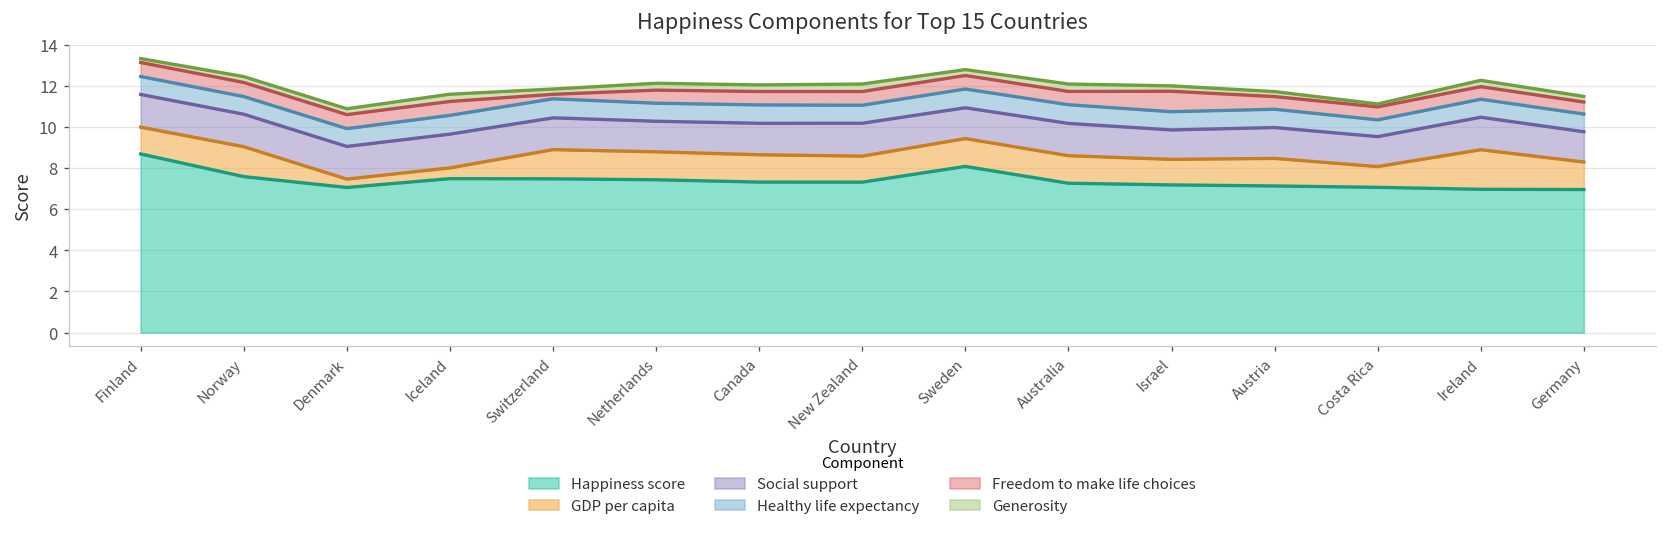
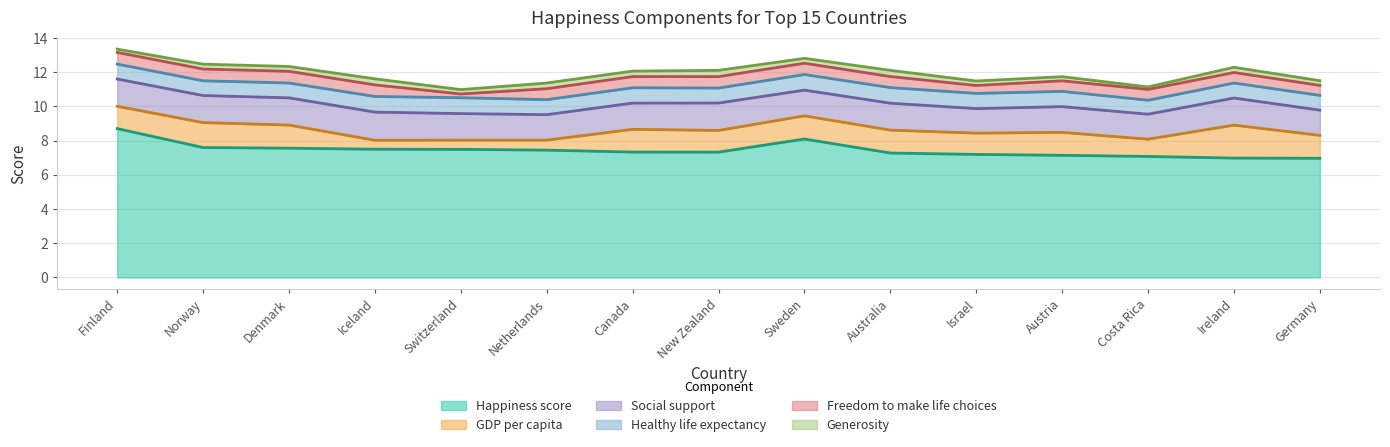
  {
    "Happiness score": {
      "Finland": 8.7,
      "Norway": 7.6,
-     "Denmark": 7.1,
+     "Denmark": 7.6,
      "Iceland": 7.5,
      "Switzerland": 7.5,
      "Netherlands": 7.4,
      "Canada": 7.3,
      "New Zealand": 7.3,
      "Sweden": 8.1,
      "Australia": 7.3,
      "Israel": 7.2,
      "Austria": 7.1,
      "Costa Rica": 7.1,
      "Ireland": 7.0,
      "Germany": 7.0
    },
    "GDP per capita": {
      "Finland": 1.3,
      "Norway": 1.5,
-     "Denmark": 0.4,
+     "Denmark": 1.4,
      "Iceland": 0.5,
-     "Switzerland": 1.4,
-     "Netherlands": 1.4,
+     "Switzerland": 0.5,
+     "Netherlands": 0.6,
      "Canada": 1.3,
      "New Zealand": 1.3,
      "Sweden": 1.4,
      "Australia": 1.3,
      "Israel": 1.2,
      "Austria": 1.3,
      "Costa Rica": 1.0,
      "Ireland": 1.9,
      "Germany": 1.3
    },
    "Freedom to make life choices": {
      "Finland": 0.7,
      "Norway": 0.7,
      "Denmark": 0.7,
      "Iceland": 0.7,
      "Switzerland": 0.2,
      "Netherlands": 0.6,
      "Canada": 0.7,
      "New Zealand": 0.7,
      "Sweden": 0.7,
      "Australia": 0.6,
-     "Israel": 1.0,
+     "Israel": 0.5,
      "Austria": 0.6,
      "Ireland": 0.6,
      "Germany": 0.6
    },
    "Generosity": {
      "Finland": 0.2,
      "Norway": 0.3,
      "Denmark": 0.3,
      "Iceland": 0.4,
      "Switzerland": 0.3,
      "Netherlands": 0.3,
      "Canada": 0.3,
      "New Zealand": 0.4,
      "Sweden": 0.3,
      "Australia": 0.4,
      "Israel": 0.3,
      "Austria": 0.2,
      "Ireland": 0.3,
      "Germany": 0.3
    }
  }
